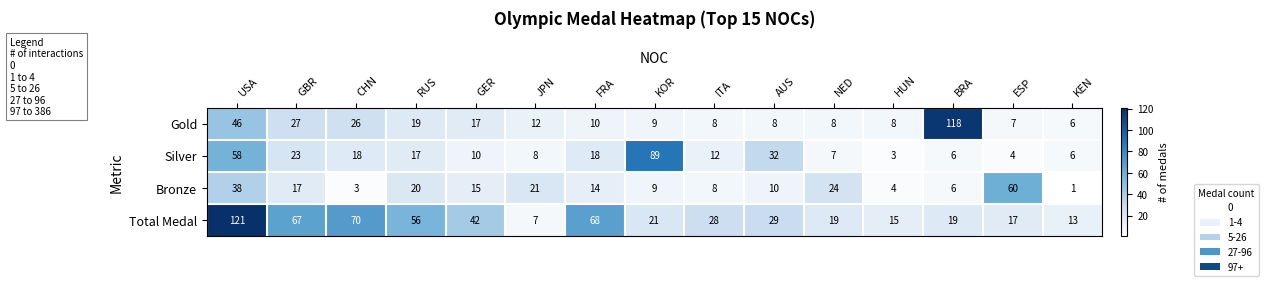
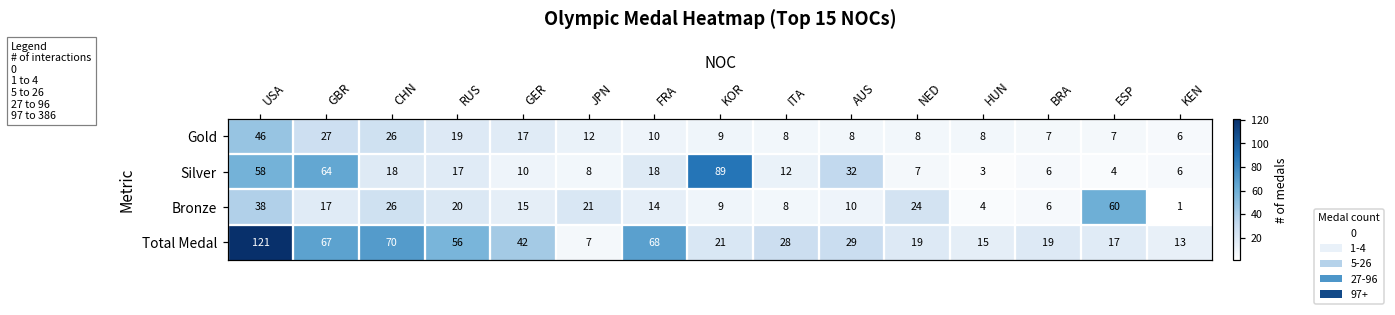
  {
    "Gold": {
      "USA": 46,
      "GBR": 27,
      "CHN": 26,
      "RUS": 19,
      "GER": 17,
      "JPN": 12,
      "FRA": 10,
      "KOR": 9,
      "ITA": 8,
      "AUS": 8,
      "NED": 8,
      "HUN": 8,
-     "BRA": 118,
+     "BRA": 7,
      "ESP": 7,
      "KEN": 6
    },
    "Silver": {
      "USA": 58,
-     "GBR": 23,
+     "GBR": 64,
      "CHN": 18,
      "RUS": 17,
      "GER": 10,
      "JPN": 8,
      "FRA": 18,
      "KOR": 89,
      "ITA": 12,
      "AUS": 32,
      "NED": 7,
      "HUN": 3,
      "BRA": 6,
      "ESP": 4,
      "KEN": 6
    },
    "Bronze": {
      "USA": 38,
      "GBR": 17,
-     "CHN": 3,
+     "CHN": 26,
      "RUS": 20,
      "GER": 15,
      "JPN": 21,
      "FRA": 14,
      "KOR": 9,
      "ITA": 8,
      "AUS": 10,
      "NED": 24,
      "HUN": 4,
      "BRA": 6,
      "ESP": 60,
      "KEN": 1
    },
    "Total Medal": {
      "USA": 121,
      "GBR": 67,
      "CHN": 70,
      "RUS": 56,
      "GER": 42,
      "JPN": 7,
      "FRA": 68,
      "KOR": 21,
      "ITA": 28,
      "AUS": 29,
      "NED": 19,
      "HUN": 15,
      "BRA": 19,
      "ESP": 17,
      "KEN": 13
    }
  }
